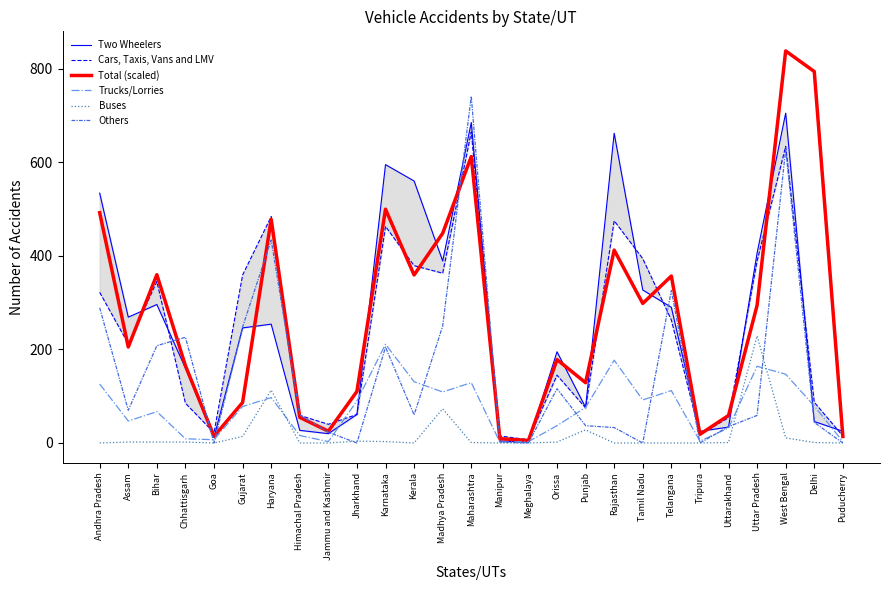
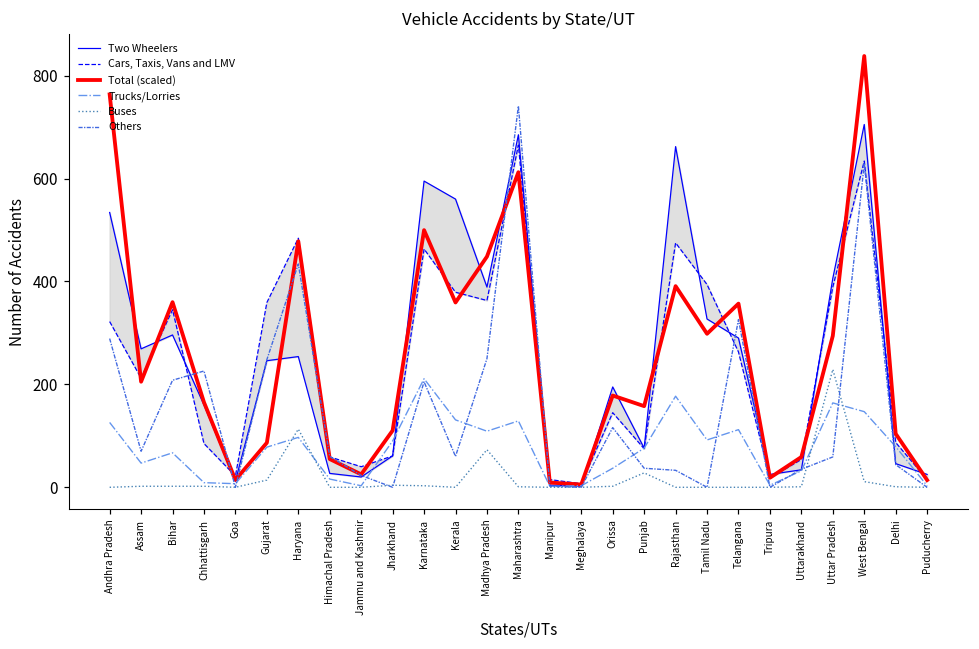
  {
    "Total (scaled)": {
-     "Andhra Pradesh": 490,
+     "Andhra Pradesh": 760,
      "Assam": 210,
      "Bihar": 360,
      "Gujarat": 90,
      "Haryana": 480,
      "Jharkhand": 110,
      "Karnataka": 500,
      "Kerala": 360,
      "Madhya Pradesh": 450,
      "Maharashtra": 610,
      "Orissa": 180,
-     "Punjab": 130,
-     "Rajasthan": 410,
+     "Punjab": 160,
+     "Rajasthan": 390,
      "Tamil Nadu": 300,
      "Telangana": 360,
      "Uttar Pradesh": 290,
      "West Bengal": 840,
-     "Delhi": 790
+     "Delhi": 100
    }
  }
